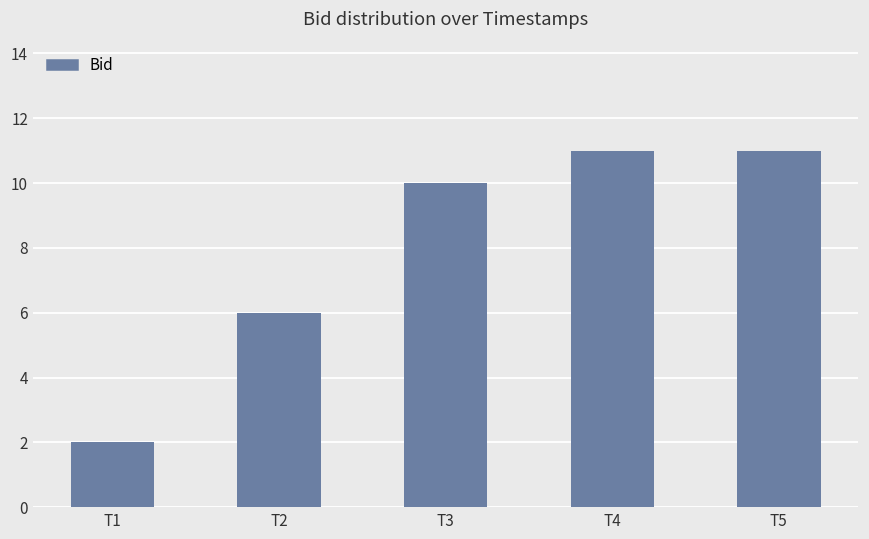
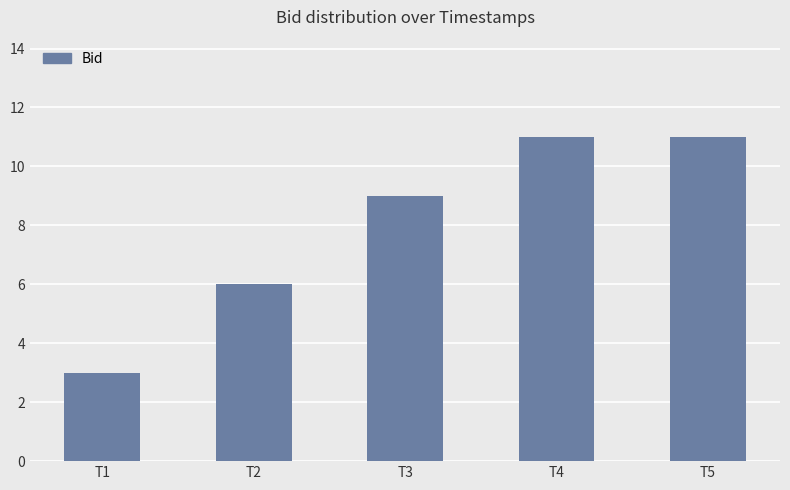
  {
-   "T1": 2,
+   "T1": 3,
    "T2": 6,
-   "T3": 10,
+   "T3": 9,
    "T4": 11,
    "T5": 11
  }
